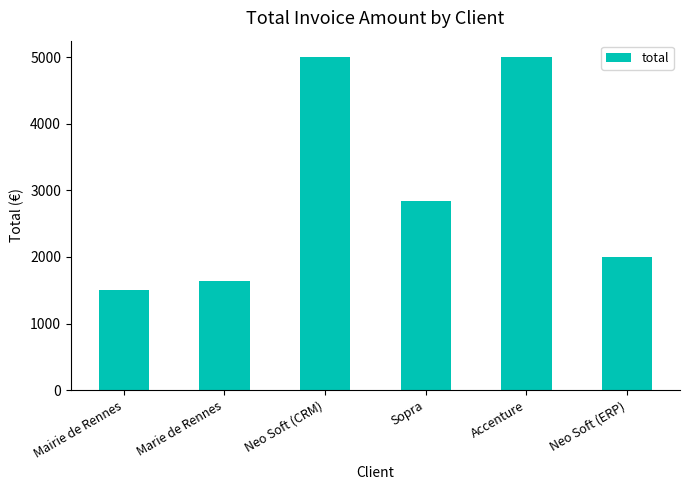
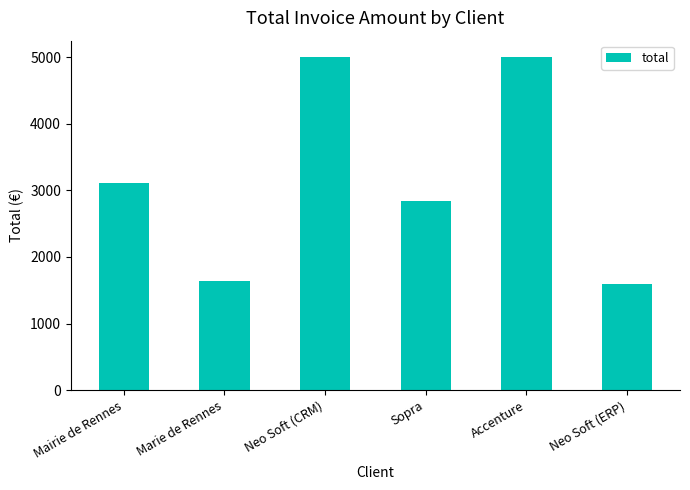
  {
-   "Mairie de Rennes": 1500,
+   "Mairie de Rennes": 3100,
    "Marie de Rennes": 1600,
    "Neo Soft (CRM)": 5000,
    "Sopra": 2800,
    "Accenture": 5000,
-   "Neo Soft (ERP)": 2000
+   "Neo Soft (ERP)": 1600
  }
